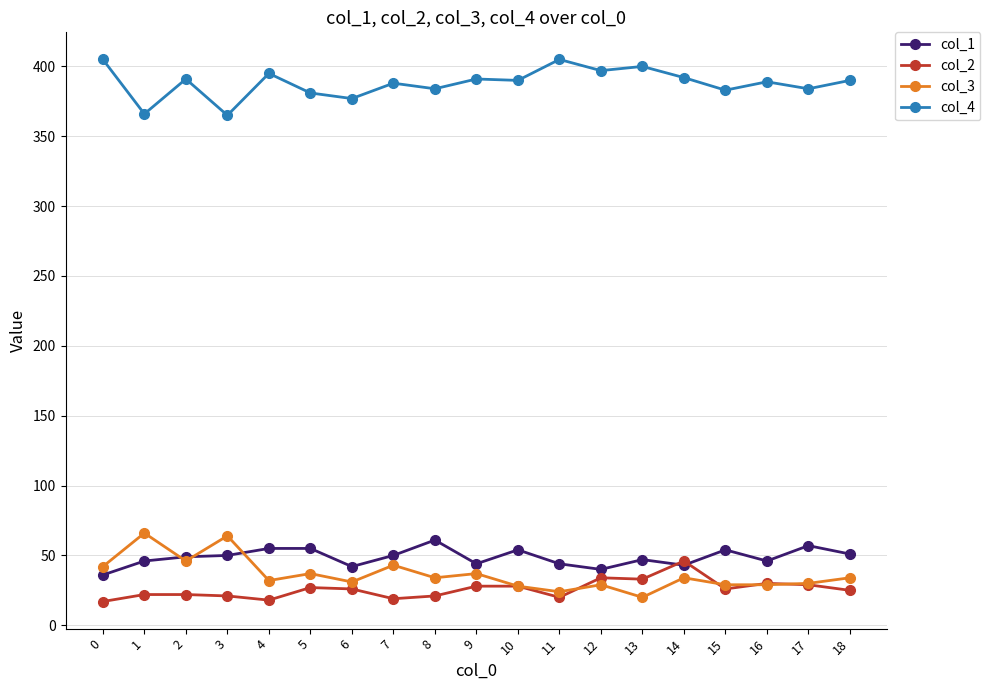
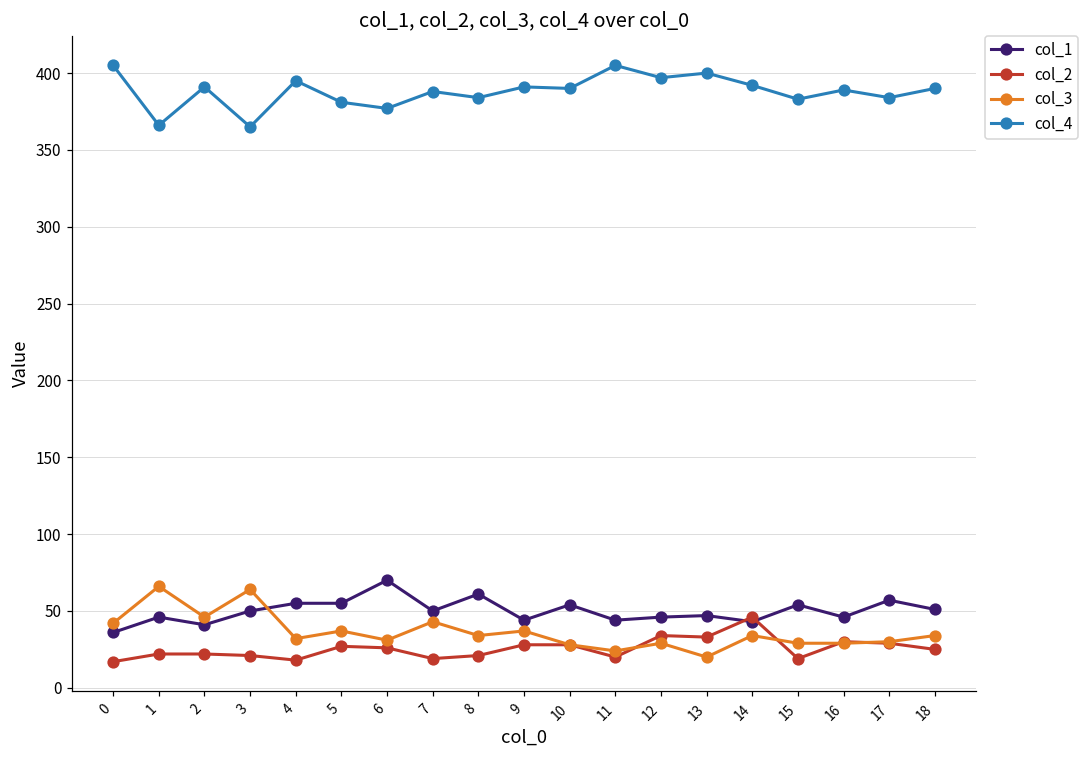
  {
    "col_1": {
      "0": 36,
      "1": 46,
-     "2": 49,
+     "2": 41,
      "3": 50,
      "4": 55,
      "5": 55,
-     "6": 42,
+     "6": 70,
      "7": 50,
      "8": 61,
      "9": 44,
      "10": 54,
      "11": 44,
-     "12": 40,
+     "12": 46,
      "13": 47,
      "14": 43,
      "15": 54,
      "16": 46,
      "17": 57,
      "18": 51
    },
    "col_2": {
      "0": 17,
      "1": 22,
      "2": 22,
      "3": 21,
      "4": 18,
      "5": 27,
      "6": 26,
      "7": 19,
      "8": 21,
      "9": 28,
      "11": 20,
      "12": 34,
      "13": 33,
      "14": 46,
-     "15": 26,
+     "15": 19,
      "18": 25
    },
    "col_3": {
      "0": 42,
      "1": 66,
      "2": 46,
      "3": 64,
      "4": 32,
      "5": 37,
      "6": 31,
      "7": 43,
      "8": 34,
      "9": 37,
      "11": 24,
      "12": 29,
      "13": 20,
      "14": 34,
      "15": 29,
      "18": 34
    },
    "col_4": {
      "0": 405,
      "1": 366,
      "2": 391,
      "3": 365,
      "4": 395,
      "5": 381,
      "6": 377,
      "7": 388,
      "8": 384,
      "9": 391,
      "10": 390,
      "11": 405,
      "12": 397,
      "13": 400,
      "14": 392,
      "15": 383,
      "16": 389,
      "17": 384,
      "18": 390
    }
  }
